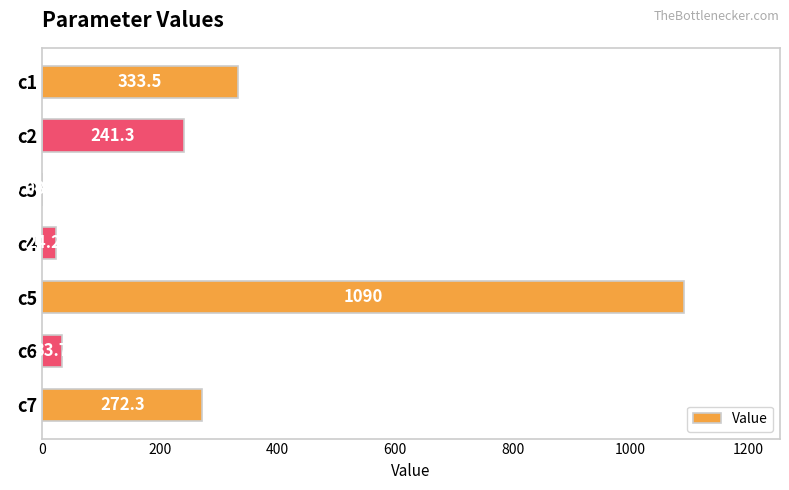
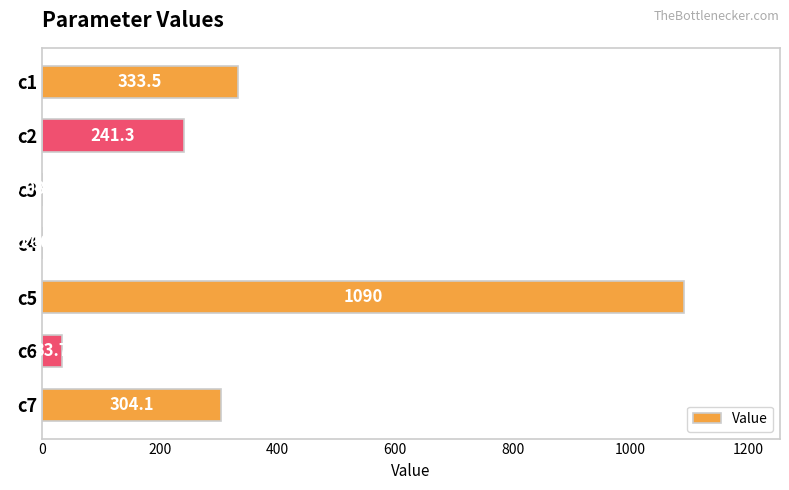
  {
    "c1": 333.5,
    "c2": 241.3,
-   "c4": 20,
+   "c4": 0,
    "c5": 1090,
    "c6": 33.7,
-   "c7": 272.3
+   "c7": 304.1
  }
